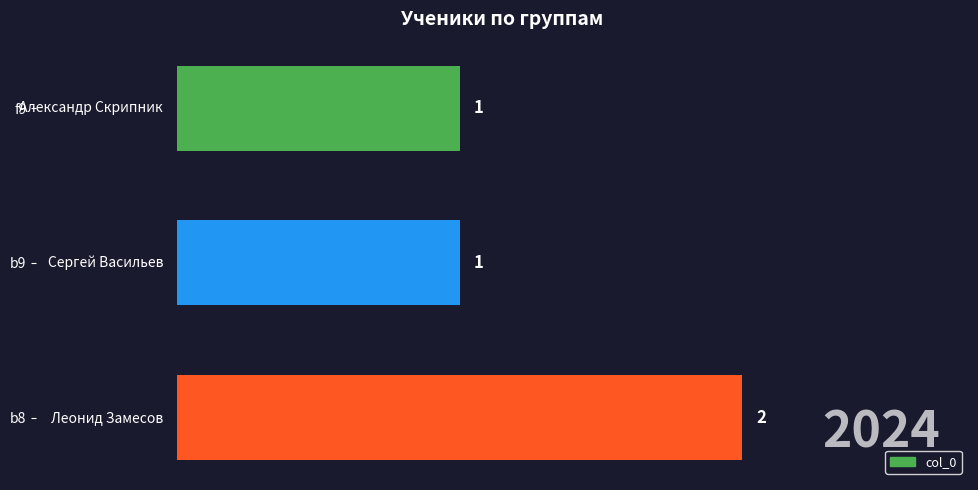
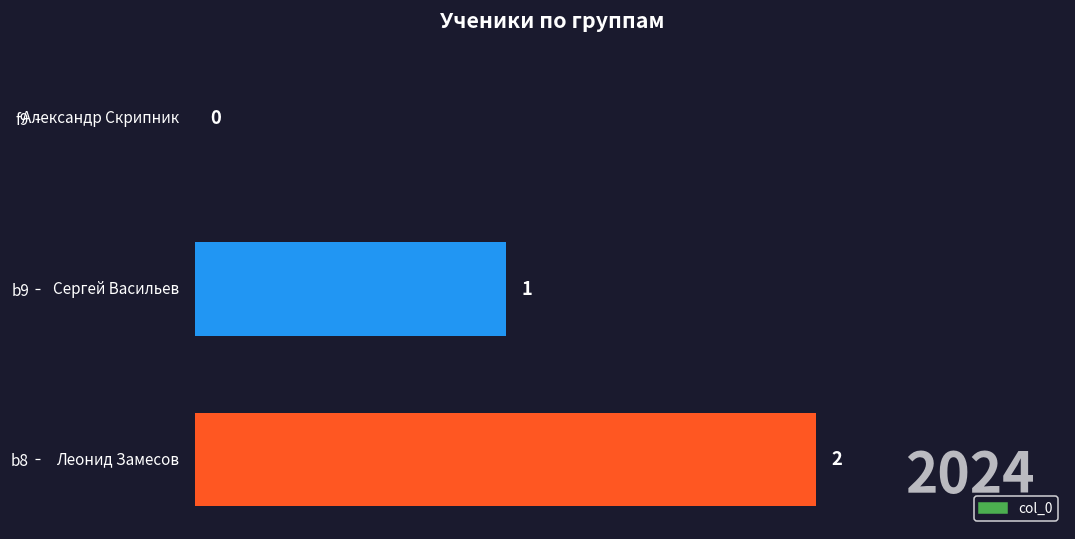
  {
-   "f9": 1,
+   "f9": 0,
    "b9": 1,
    "b8": 2
  }
